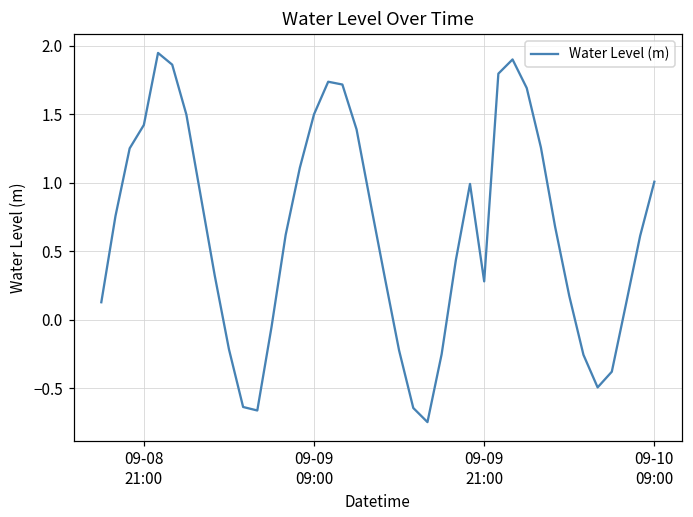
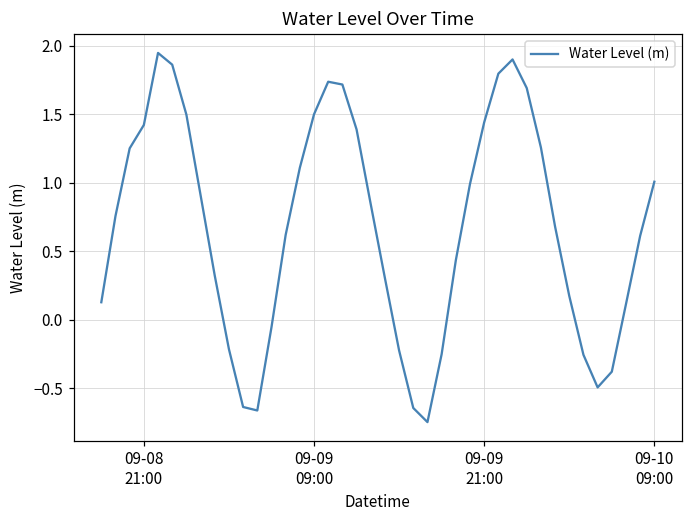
  {
    "09-08 21:00": 1.42,
    "09-09 09:00": 1.50,
-   "09-09 21:00": 0.28,
+   "09-09 21:00": 1.44,
    "09-10 09:00": 1.01
  }
